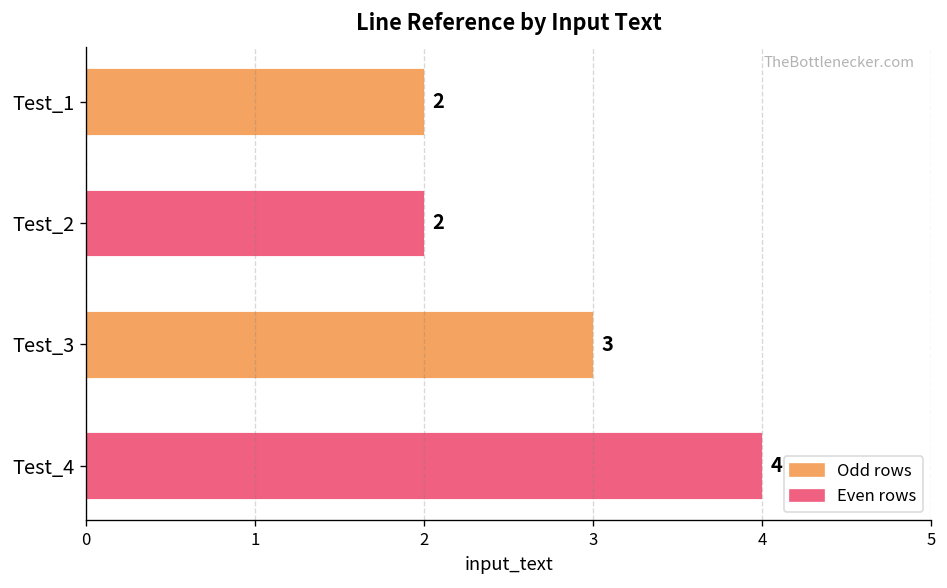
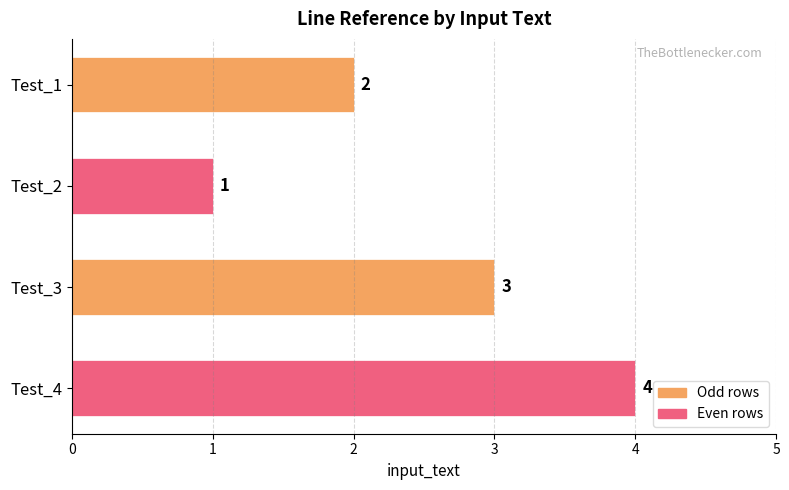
  {
    "Test_1": 2,
-   "Test_2": 2,
+   "Test_2": 1,
    "Test_3": 3,
    "Test_4": 4
  }
